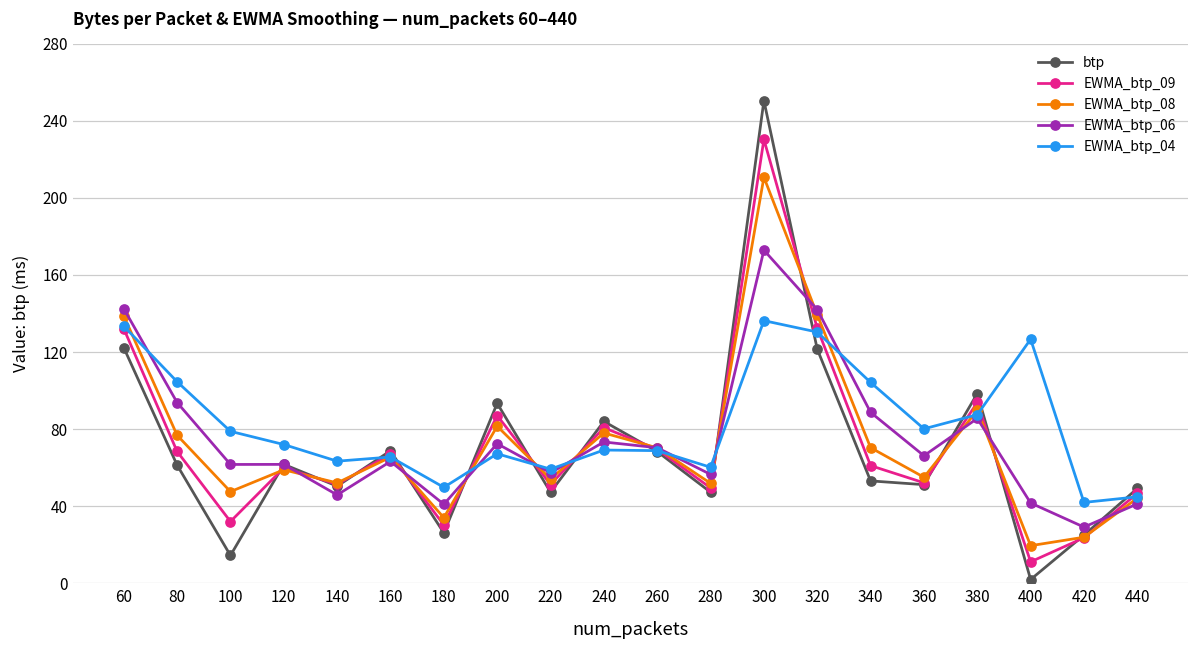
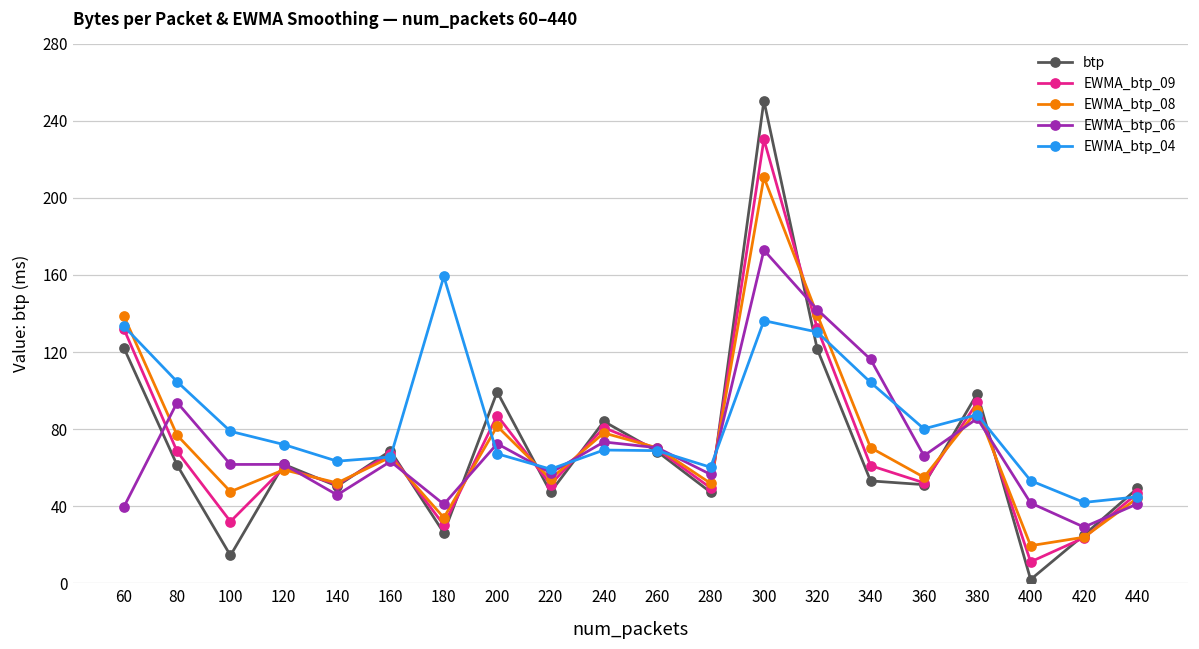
  {
    "btp": {
      "60": 122,
      "80": 61,
      "100": 14,
      "160": 69,
      "180": 26,
-     "200": 93,
+     "200": 99,
      "220": 47,
      "240": 84,
      "280": 47,
      "300": 250,
      "320": 121,
      "340": 53,
      "380": 98,
      "400": 2,
      "440": 49
    },
    "EWMA_btp_09": {
      "80": 68,
      "100": 32,
      "160": 67,
      "180": 30,
      "200": 87,
      "220": 51,
      "240": 81,
      "280": 49,
      "300": 230,
      "320": 132,
      "340": 61,
      "380": 94,
      "400": 11,
      "440": 47
    },
    "EWMA_btp_08": {
      "60": 139,
      "80": 77,
      "100": 48,
      "180": 34,
      "200": 81,
      "220": 54,
      "240": 78,
      "280": 52,
      "300": 211,
      "320": 139,
      "340": 70,
      "360": 55,
      "380": 90,
      "400": 20
    },
    "EWMA_btp_06": {
-     "60": 142,
+     "60": 40,
      "80": 94,
      "100": 62,
      "140": 46,
      "160": 63,
      "180": 41,
      "200": 72,
      "220": 57,
      "240": 73,
      "280": 56,
      "300": 173,
      "320": 142,
-     "340": 89,
+     "340": 116,
      "360": 66,
      "380": 86,
      "400": 42,
      "420": 29,
      "440": 41
    },
    "EWMA_btp_04": {
      "80": 105,
      "100": 79,
      "120": 72,
      "140": 63,
-     "180": 50,
+     "180": 159,
      "200": 67,
      "220": 59,
      "240": 69,
      "280": 60,
      "300": 136,
      "320": 130,
      "340": 104,
      "360": 80,
      "380": 87,
-     "400": 127,
+     "400": 53,
      "420": 42
    }
  }
